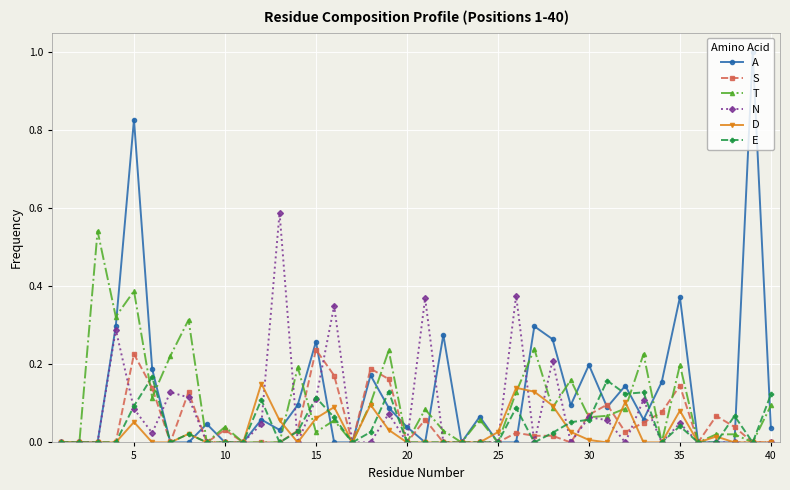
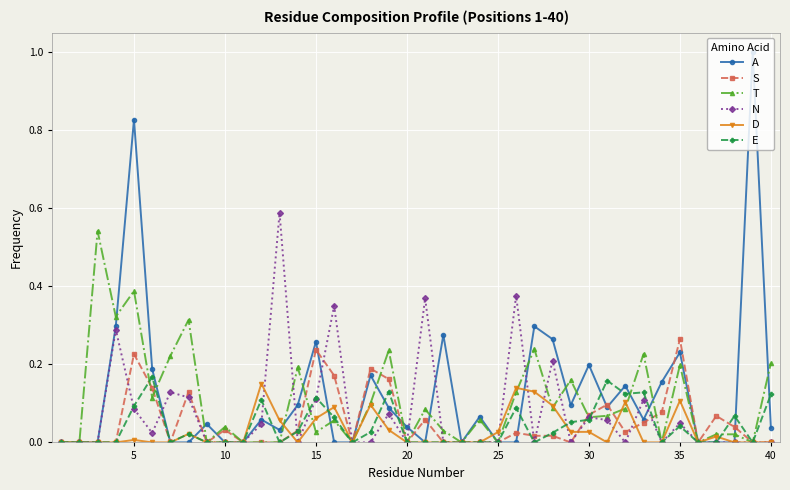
  {
    "A": {
      "5": 0.83,
      "15": 0.26,
      "20": 0.04,
      "30": 0.20,
-     "35": 0.37,
+     "35": 0.23,
      "40": 0.04
    },
    "S": {
      "5": 0.23,
      "10": 0.03,
      "15": 0.24,
-     "35": 0.15
+     "35": 0.26
    },
    "T": {
      "5": 0.39,
      "10": 0.04,
      "15": 0.03,
      "35": 0.20,
-     "40": 0.09
+     "40": 0.20
    },
    "N": {
      "5": 0.09,
      "35": 0.05
    },
    "D": {
-     "5": 0.05,
+     "5": 0.01,
      "15": 0.06,
      "25": 0.03,
-     "30": 0.01,
-     "35": 0.08
+     "30": 0.03,
+     "35": 0.11
    },
    "E": {
      "5": 0.09,
      "35": 0.04,
      "40": 0.12
    }
  }
